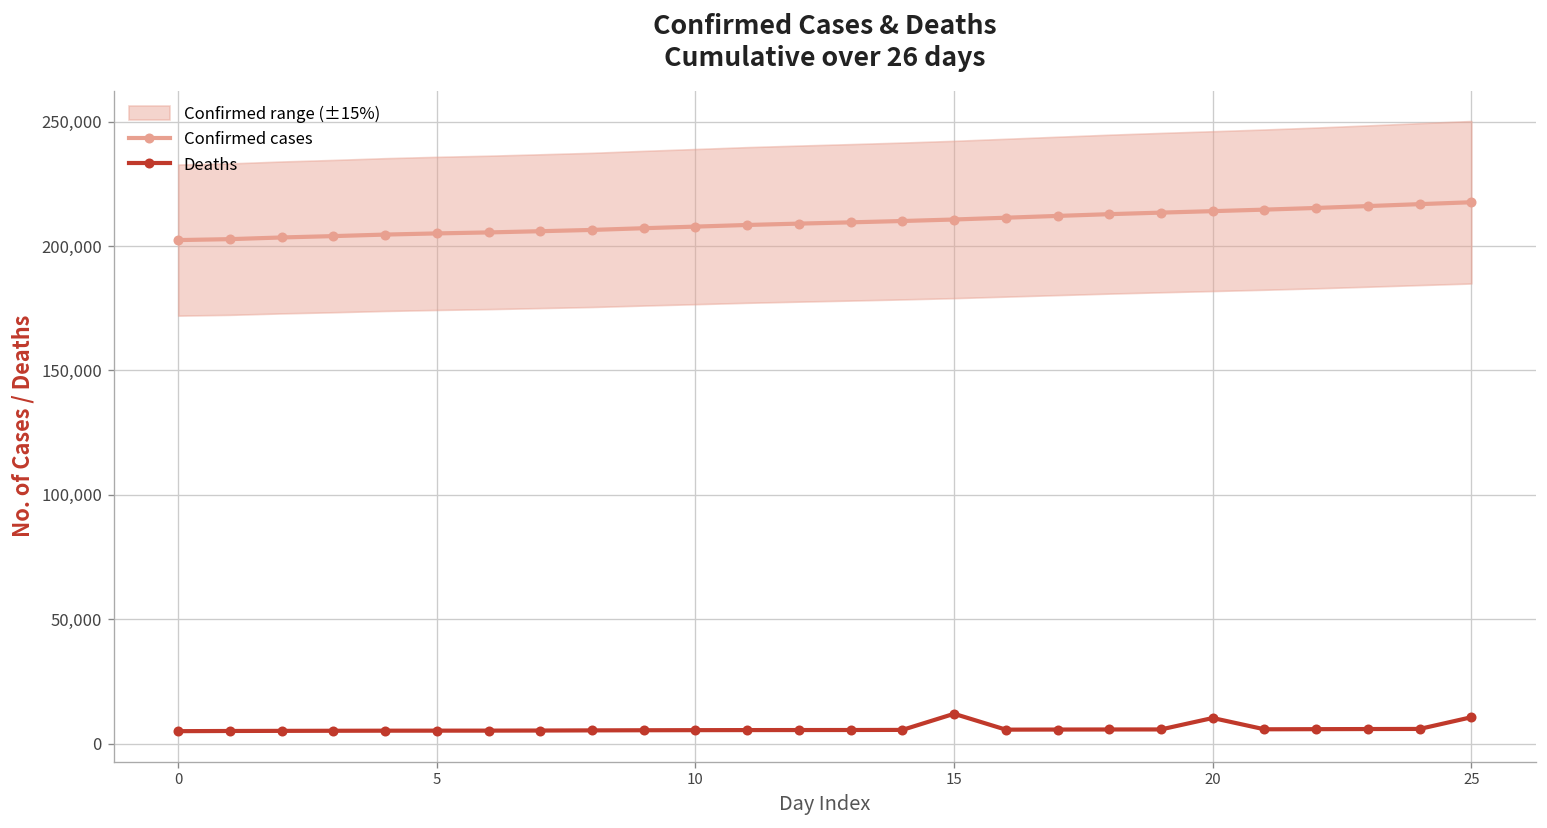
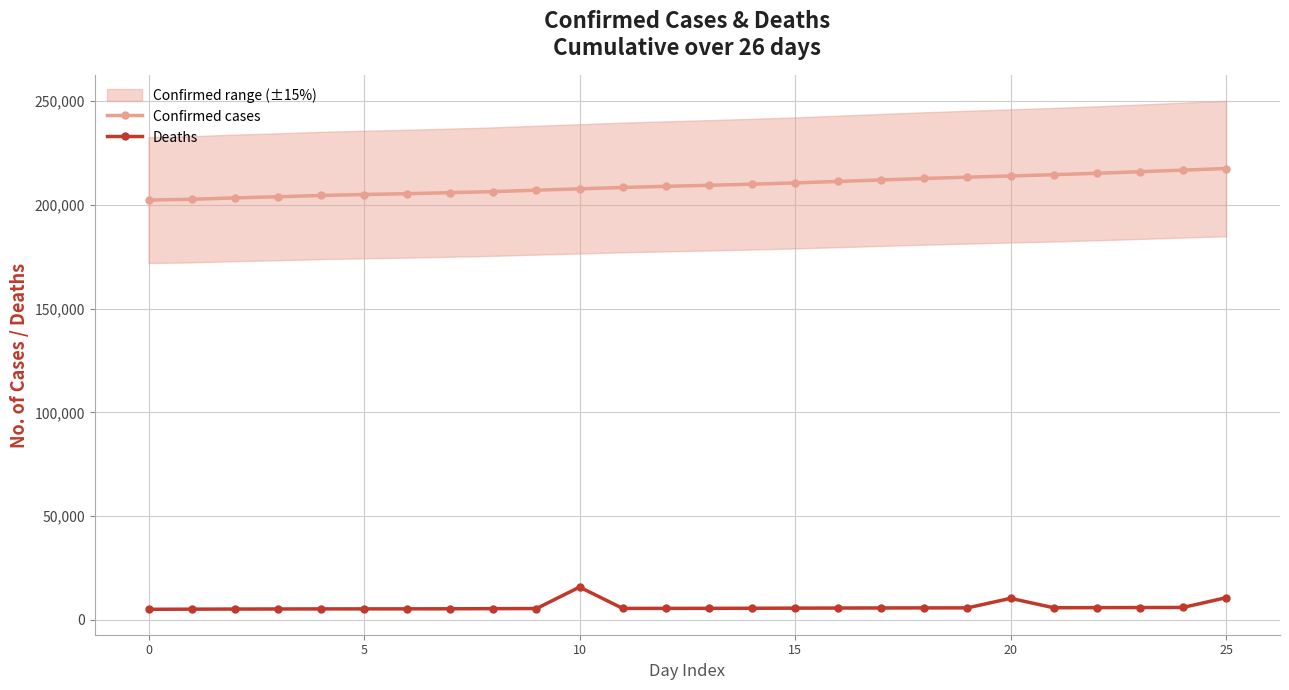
  {
    "Deaths": {
      "0": "5,000",
      "5": "5,000",
-     "10": "5,000",
-     "15": "12,000",
+     "10": "16,000",
+     "15": "6,000",
      "20": "10,000",
      "25": "11,000"
    }
  }
